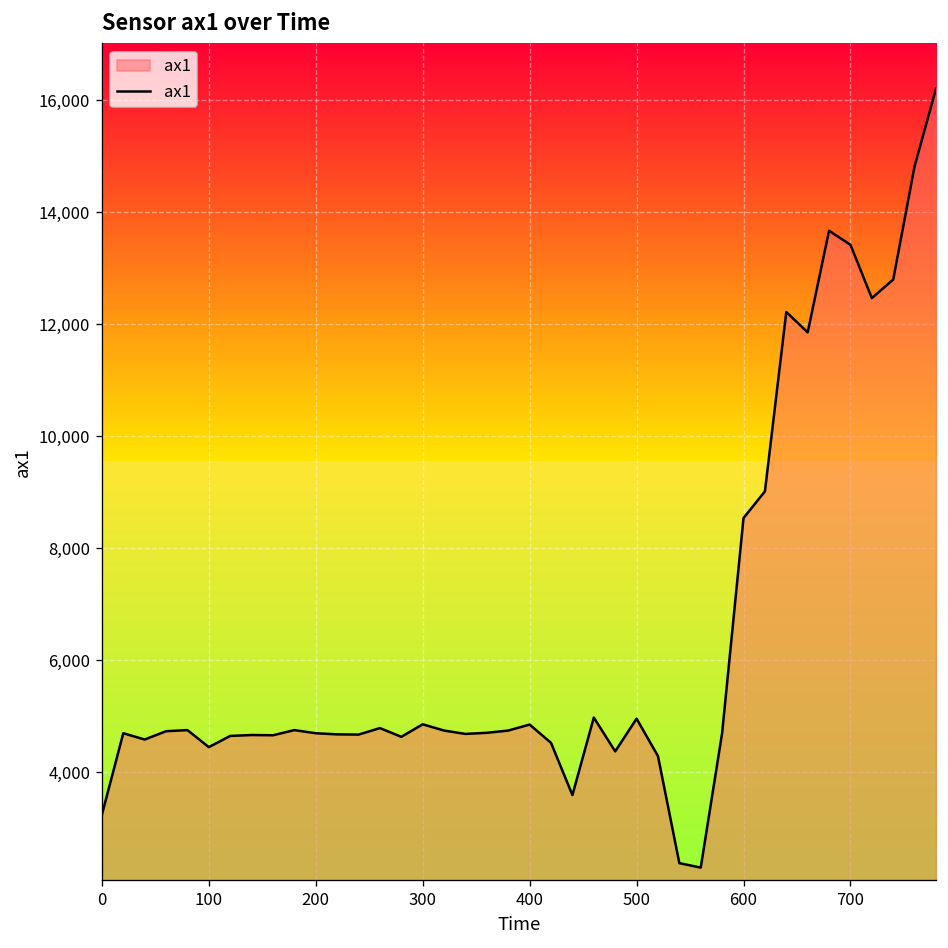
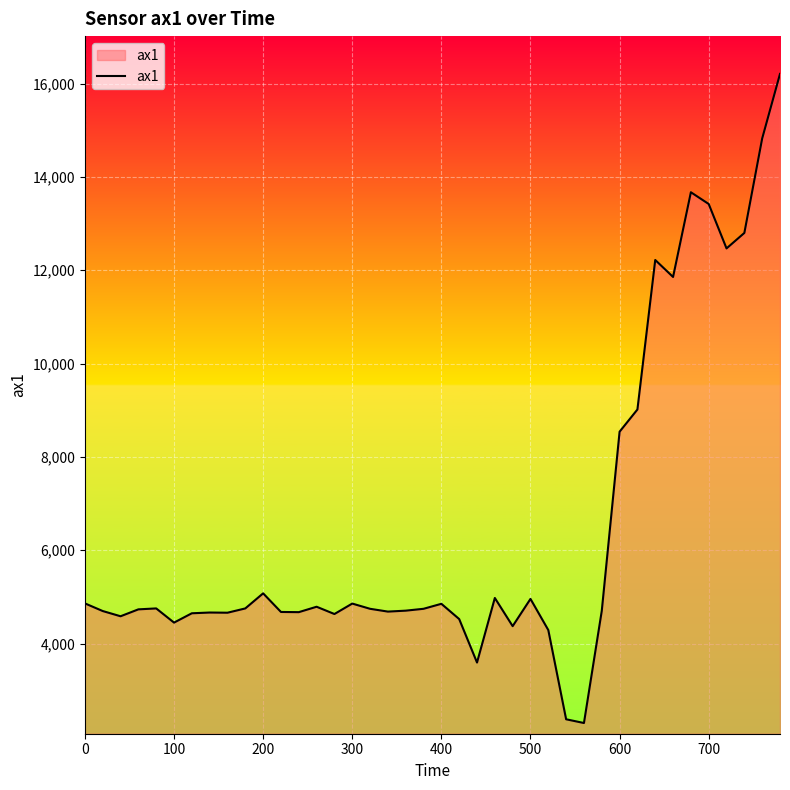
  {
-   "0": "3,200",
+   "0": "4,900",
    "100": "4,400",
-   "200": "4,700",
+   "200": "5,100",
    "300": "4,900",
    "400": "4,900",
    "500": "5,000",
    "600": "8,500",
    "700": "13,400"
  }
